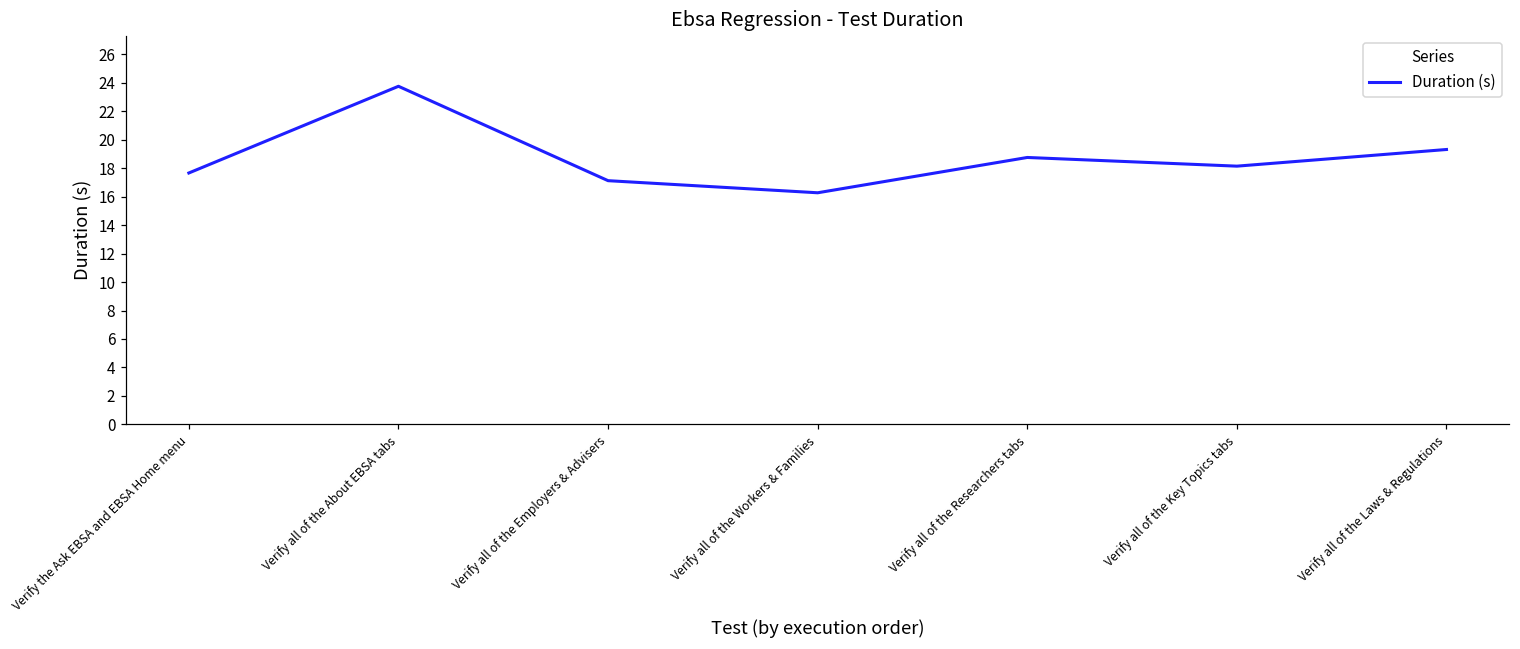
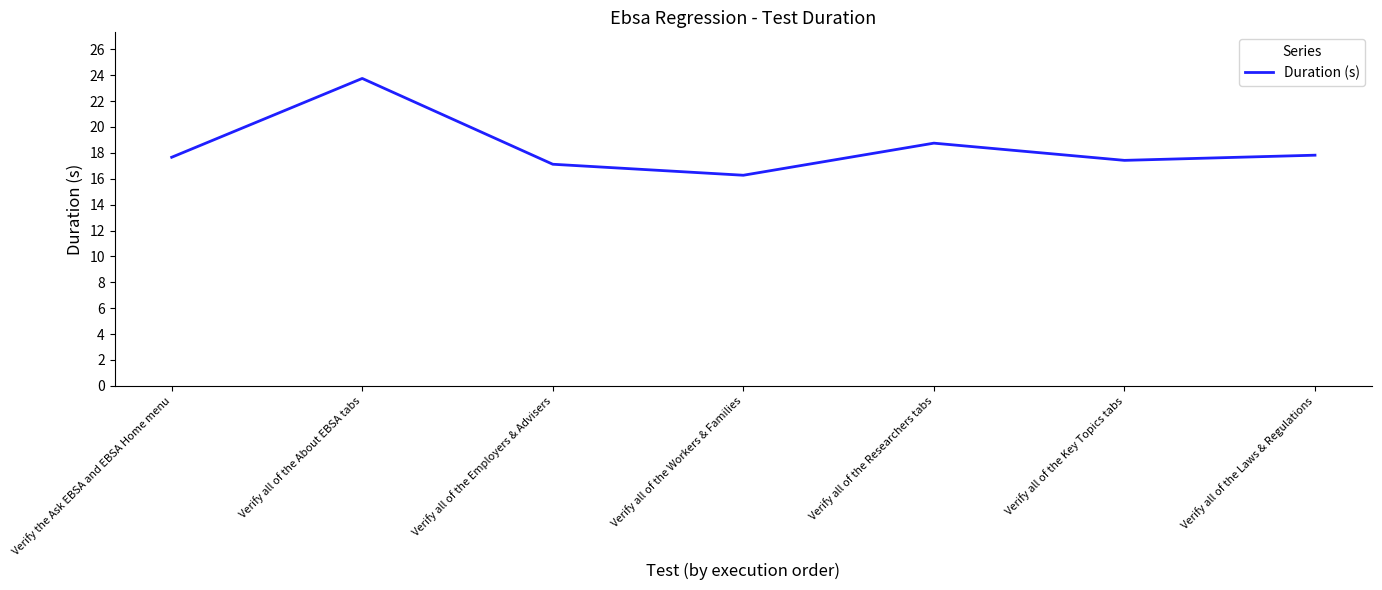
  {
    "Verify the Ask EBSA and EBSA Home menu": 17.7,
    "Verify all of the About EBSA tabs": 23.8,
    "Verify all of the Employers & Advisers": 17.1,
    "Verify all of the Workers & Families": 16.3,
    "Verify all of the Researchers tabs": 18.8,
-   "Verify all of the Key Topics tabs": 18.1,
-   "Verify all of the Laws & Regulations": 19.3
+   "Verify all of the Key Topics tabs": 17.4,
+   "Verify all of the Laws & Regulations": 17.8
  }
